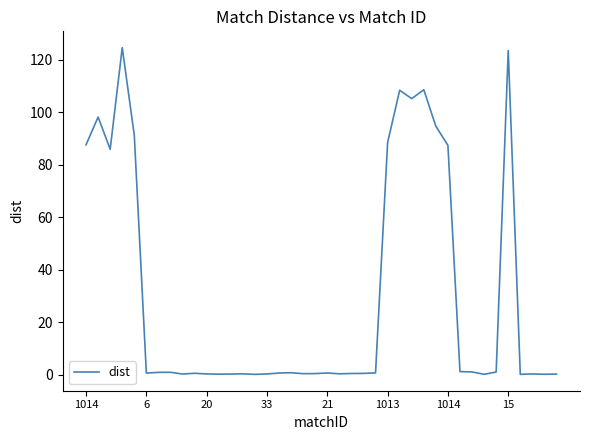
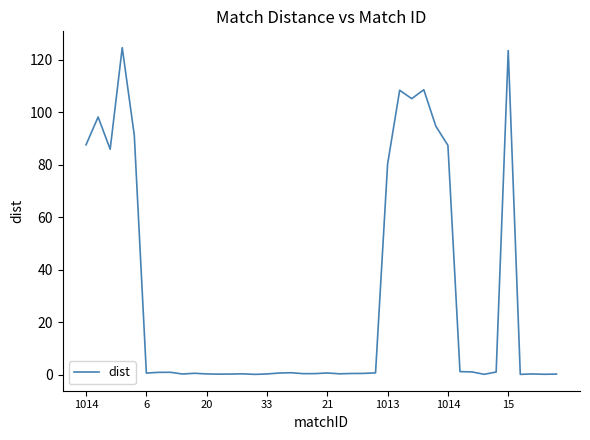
  {
    "20": 0,
-   "1013": 88,
+   "1013": 80,
    "15": 124
  }
